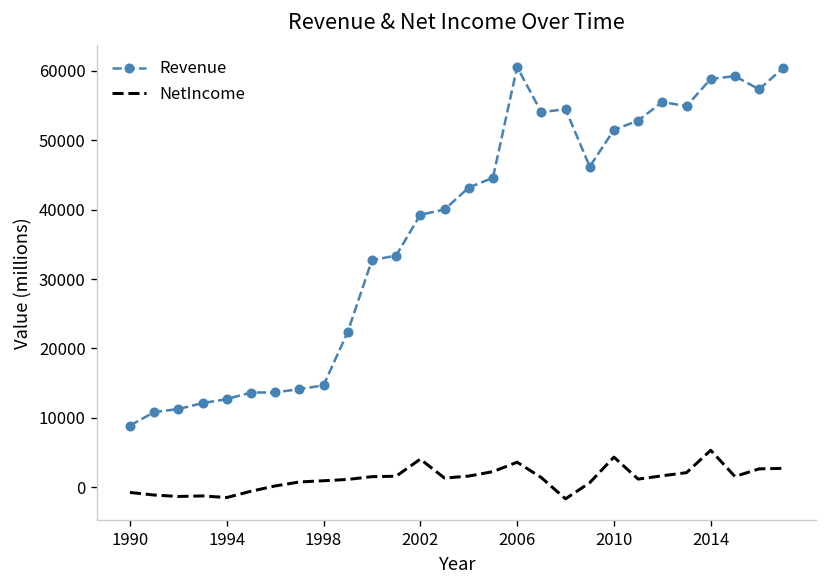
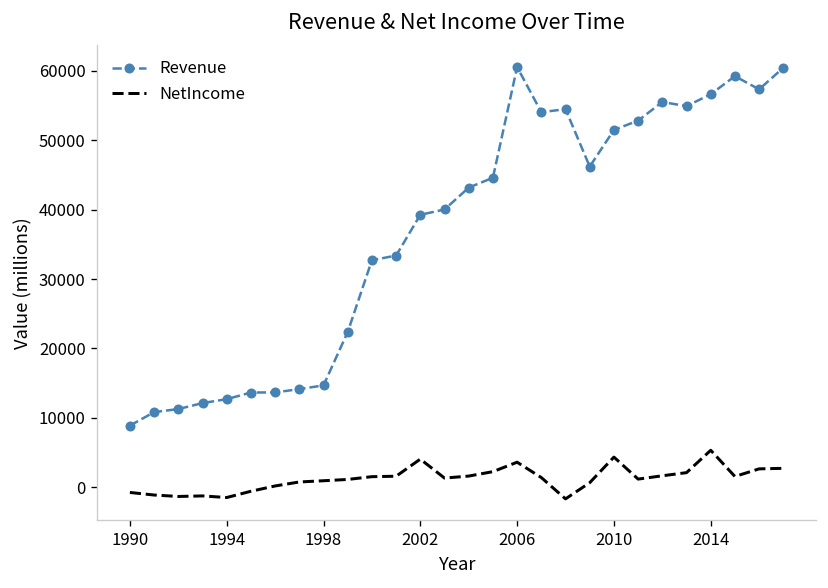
  {
    "Revenue": {
      "1990": 9000,
      "1994": 13000,
      "1998": 15000,
      "2002": 39000,
      "2006": 61000,
      "2010": 51000,
-     "2014": 59000
+     "2014": 57000
    },
    "NetIncome": {
      "1990": -1000,
      "1994": -1000,
      "1998": 1000,
      "2002": 4000,
      "2006": 4000,
      "2010": 4000,
      "2014": 5000
    }
  }
